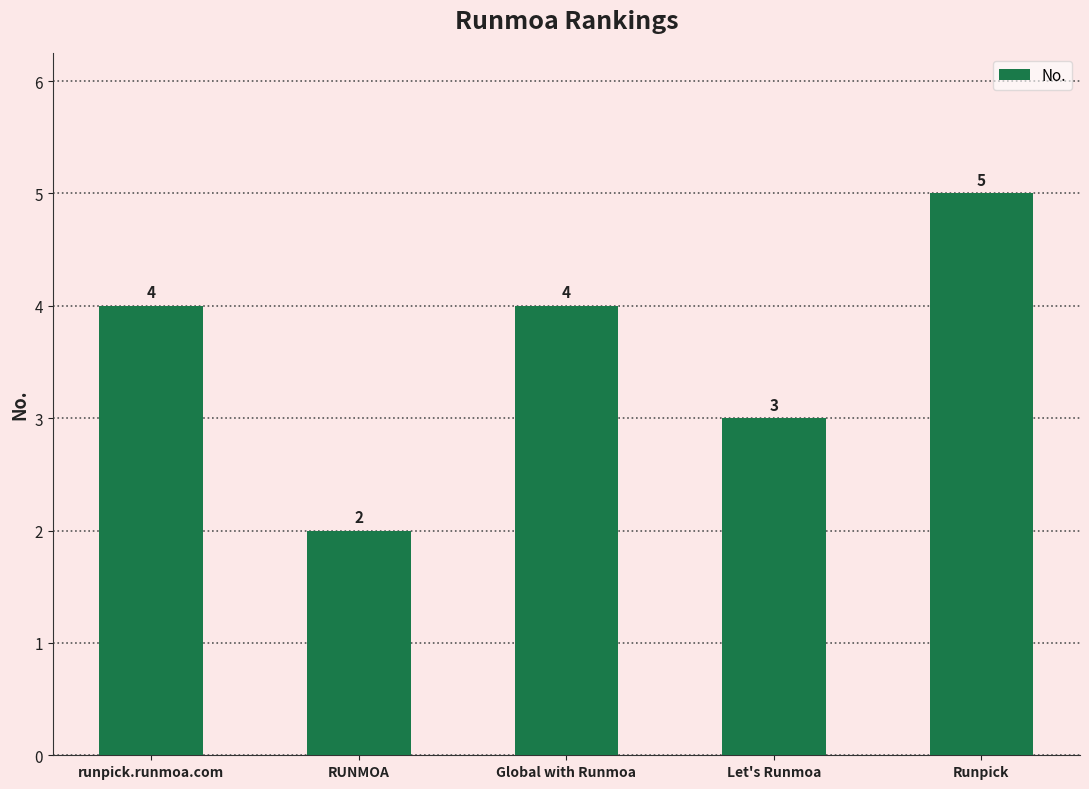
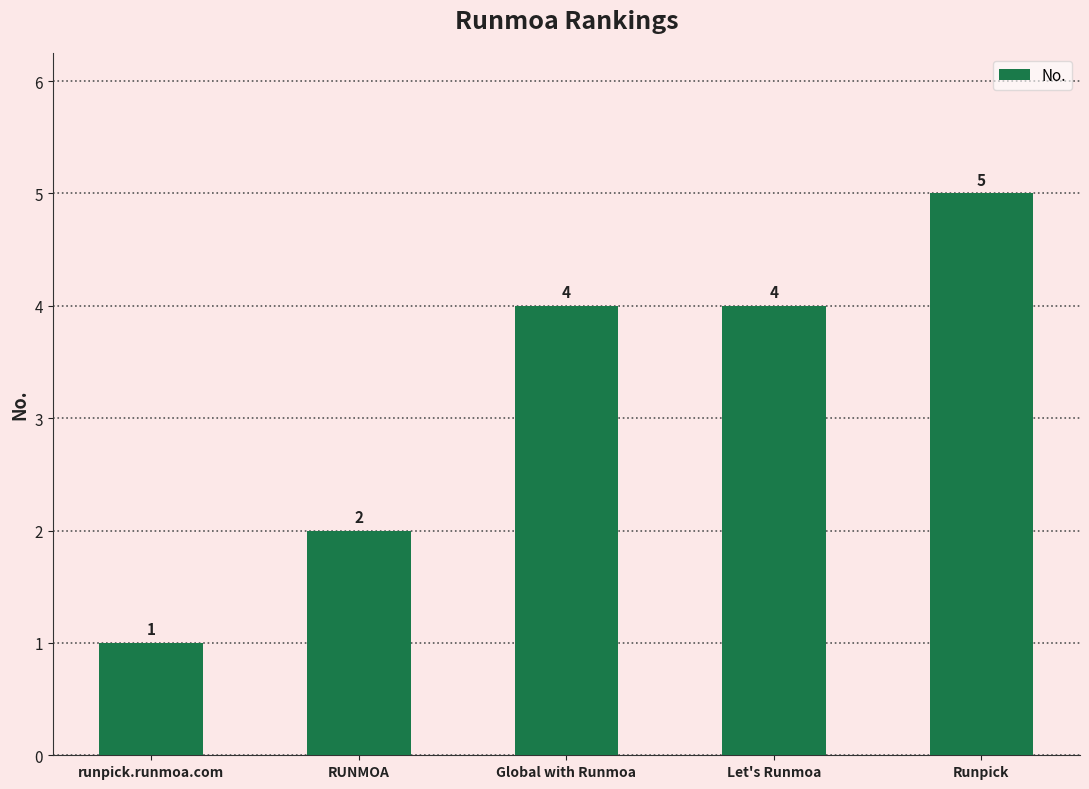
  {
-   "runpick.runmoa.com": 4,
+   "runpick.runmoa.com": 1,
    "RUNMOA": 2,
    "Global with Runmoa": 4,
-   "Let's Runmoa": 3,
+   "Let's Runmoa": 4,
    "Runpick": 5
  }
